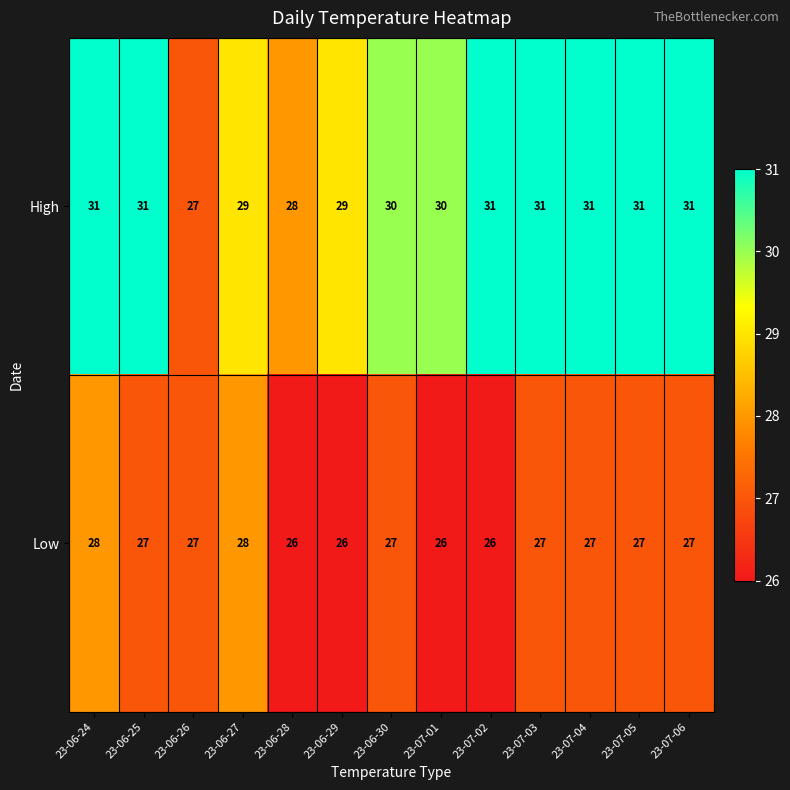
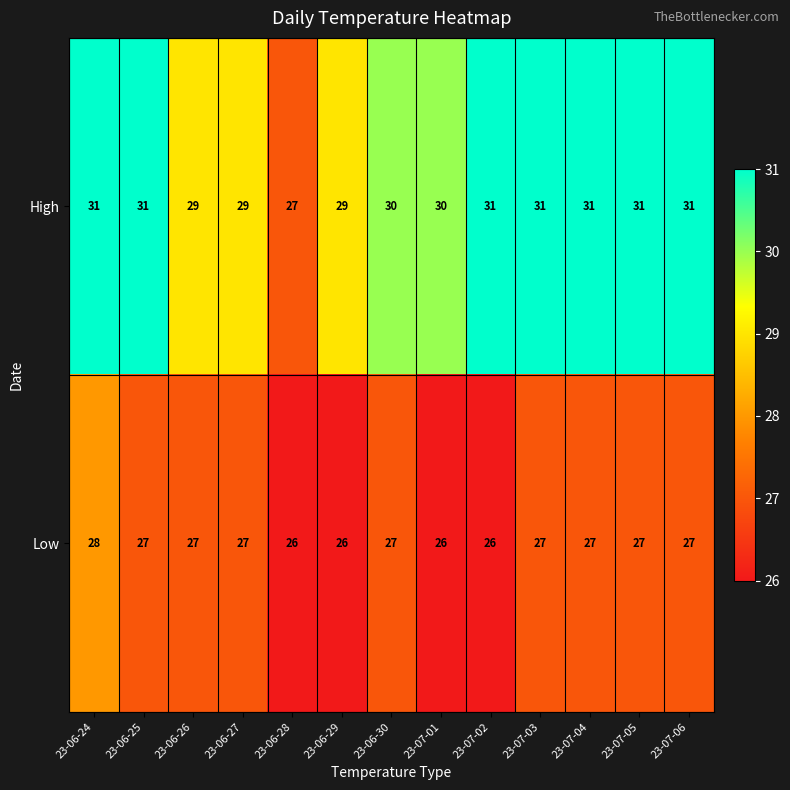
  {
    "High": {
      "23-06-24": 31,
      "23-06-25": 31,
-     "23-06-26": 27,
+     "23-06-26": 29,
      "23-06-27": 29,
-     "23-06-28": 28,
+     "23-06-28": 27,
      "23-06-29": 29,
      "23-06-30": 30,
      "23-07-01": 30,
      "23-07-02": 31,
      "23-07-03": 31,
      "23-07-04": 31,
      "23-07-05": 31,
      "23-07-06": 31
    },
    "Low": {
      "23-06-24": 28,
      "23-06-25": 27,
      "23-06-26": 27,
-     "23-06-27": 28,
+     "23-06-27": 27,
      "23-06-28": 26,
      "23-06-29": 26,
      "23-06-30": 27,
      "23-07-01": 26,
      "23-07-02": 26,
      "23-07-03": 27,
      "23-07-04": 27,
      "23-07-05": 27,
      "23-07-06": 27
    }
  }
